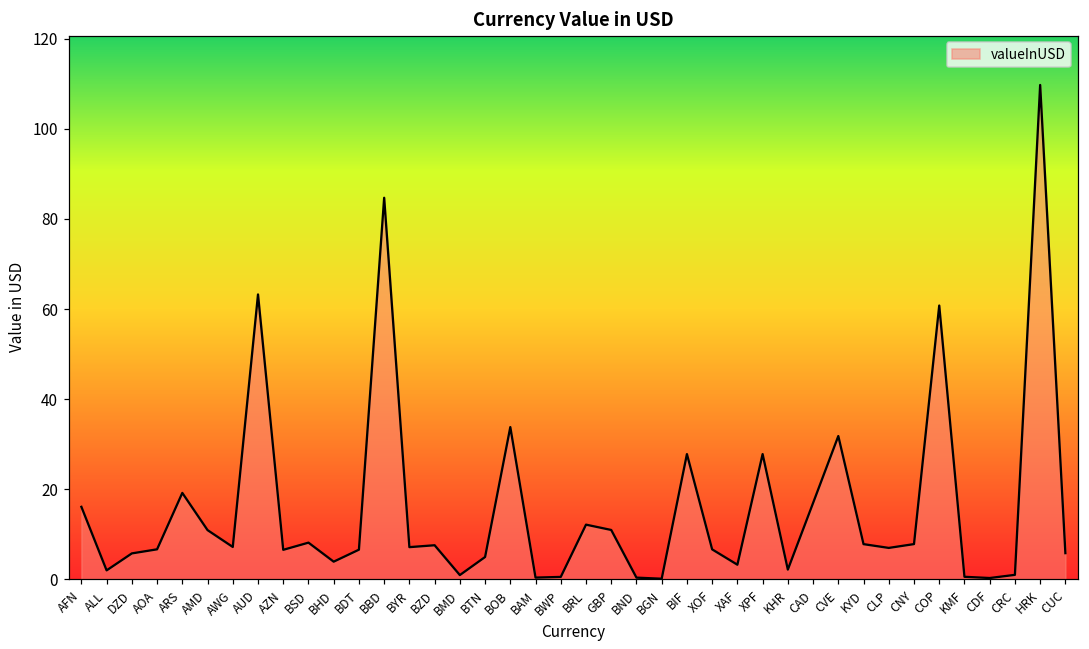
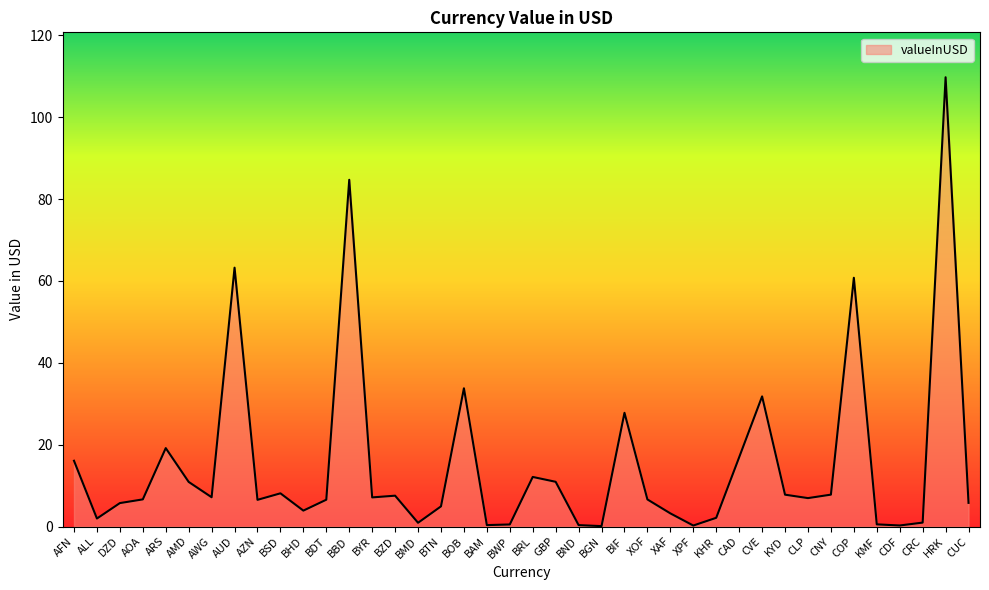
  {
    "AFN": 16,
    "ALL": 2,
    "DZD": 6,
    "AOA": 7,
    "ARS": 19,
    "AMD": 11,
    "AWG": 7,
    "AUD": 63,
    "AZN": 7,
    "BSD": 8,
    "BHD": 4,
    "BDT": 7,
    "BBD": 85,
    "BYR": 7,
    "BZD": 8,
    "BMD": 1,
    "BTN": 5,
    "BOB": 34,
    "BAM": 0,
    "BWP": 0,
    "BRL": 12,
    "GBP": 11,
    "BND": 0,
    "BGN": 0,
    "BIF": 28,
    "XOF": 7,
    "XAF": 3,
-   "XPF": 28,
+   "XPF": 0,
    "KHR": 2,
    "CAD": 17,
    "CVE": 32,
    "KYD": 8,
    "CLP": 7,
    "CNY": 8,
    "COP": 61,
    "KMF": 1,
    "CDF": 0,
    "CRC": 1,
    "HRK": 110,
    "CUC": 6
  }
